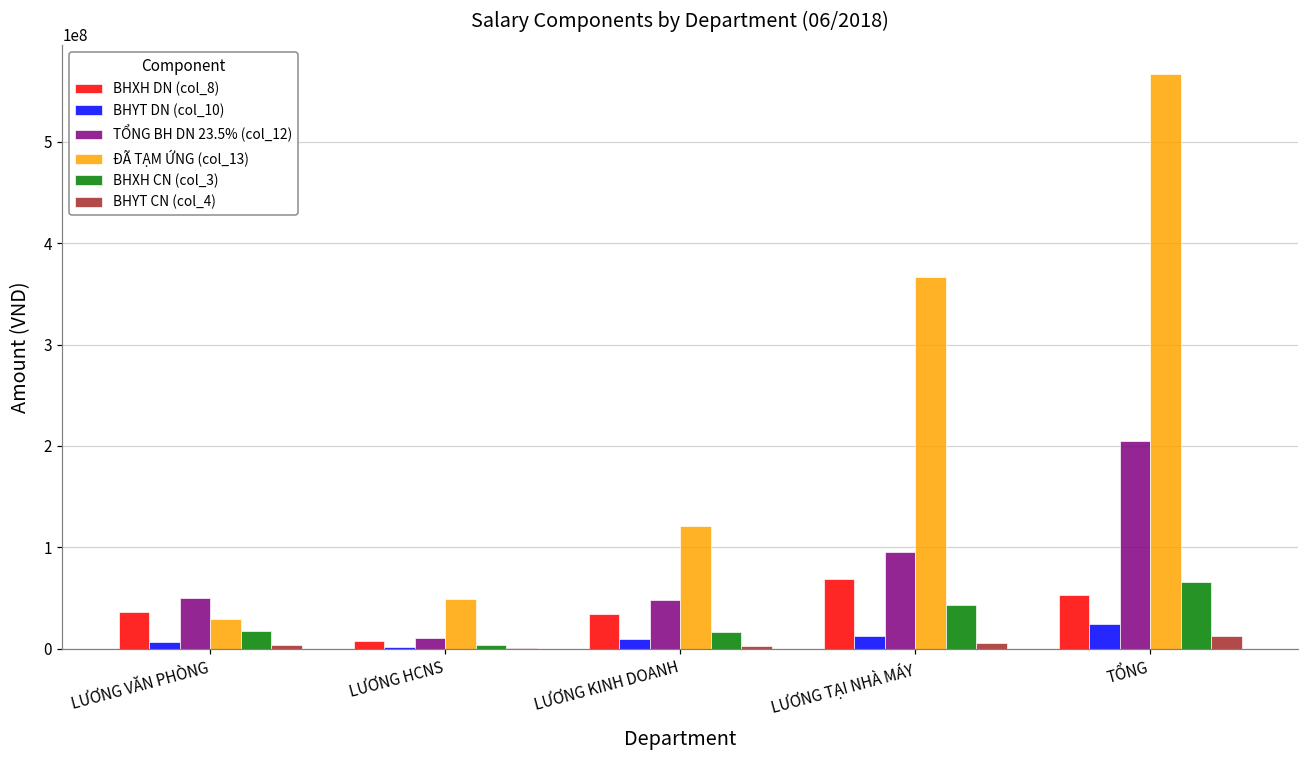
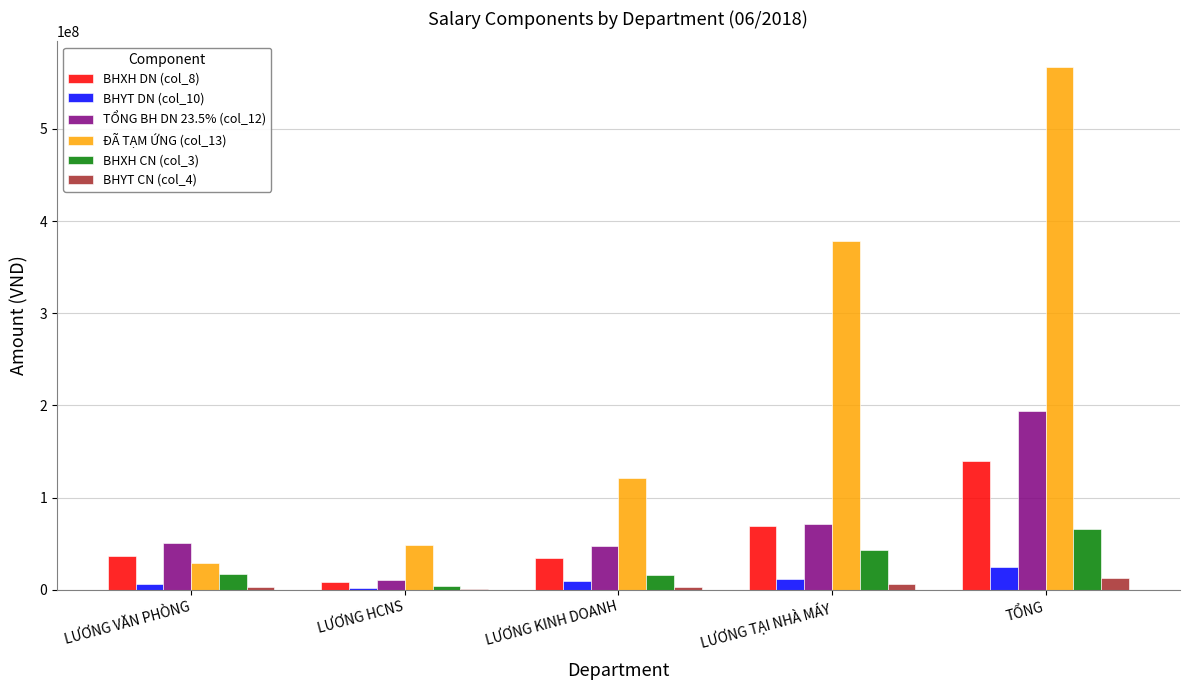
  {
    "BHXH DN (col_8)": {
      "LƯƠNG VĂN PHÒNG": 40000000,
      "LƯƠNG HCNS": 10000000,
      "LƯƠNG KINH DOANH": 30000000,
      "LƯƠNG TẠI NHÀ MÁY": 70000000,
-     "TỔNG": 50000000
+     "TỔNG": 140000000
    },
    "BHYT DN (col_10)": {
      "LƯƠNG VĂN PHÒNG": 10000000,
      "LƯƠNG KINH DOANH": 10000000,
      "LƯƠNG TẠI NHÀ MÁY": 10000000,
      "TỔNG": 20000000
    },
    "TỔNG BH DN 23.5% (col_12)": {
      "LƯƠNG VĂN PHÒNG": 50000000,
      "LƯƠNG HCNS": 10000000,
      "LƯƠNG KINH DOANH": 50000000,
-     "LƯƠNG TẠI NHÀ MÁY": 100000000,
-     "TỔNG": 200000000
+     "LƯƠNG TẠI NHÀ MÁY": 70000000,
+     "TỔNG": 190000000
    },
    "ĐÃ TẠM ỨNG (col_13)": {
      "LƯƠNG VĂN PHÒNG": 30000000,
      "LƯƠNG HCNS": 50000000,
      "LƯƠNG KINH DOANH": 120000000,
-     "LƯƠNG TẠI NHÀ MÁY": 370000000,
+     "LƯƠNG TẠI NHÀ MÁY": 380000000,
      "TỔNG": 570000000
    },
    "BHXH CN (col_3)": {
      "LƯƠNG VĂN PHÒNG": 20000000,
      "LƯƠNG HCNS": 0,
      "LƯƠNG KINH DOANH": 20000000,
      "LƯƠNG TẠI NHÀ MÁY": 40000000,
      "TỔNG": 70000000
    },
    "BHYT CN (col_4)": {
      "LƯƠNG VĂN PHÒNG": 0,
      "LƯƠNG KINH DOANH": 0,
      "LƯƠNG TẠI NHÀ MÁY": 10000000,
      "TỔNG": 10000000
    }
  }
